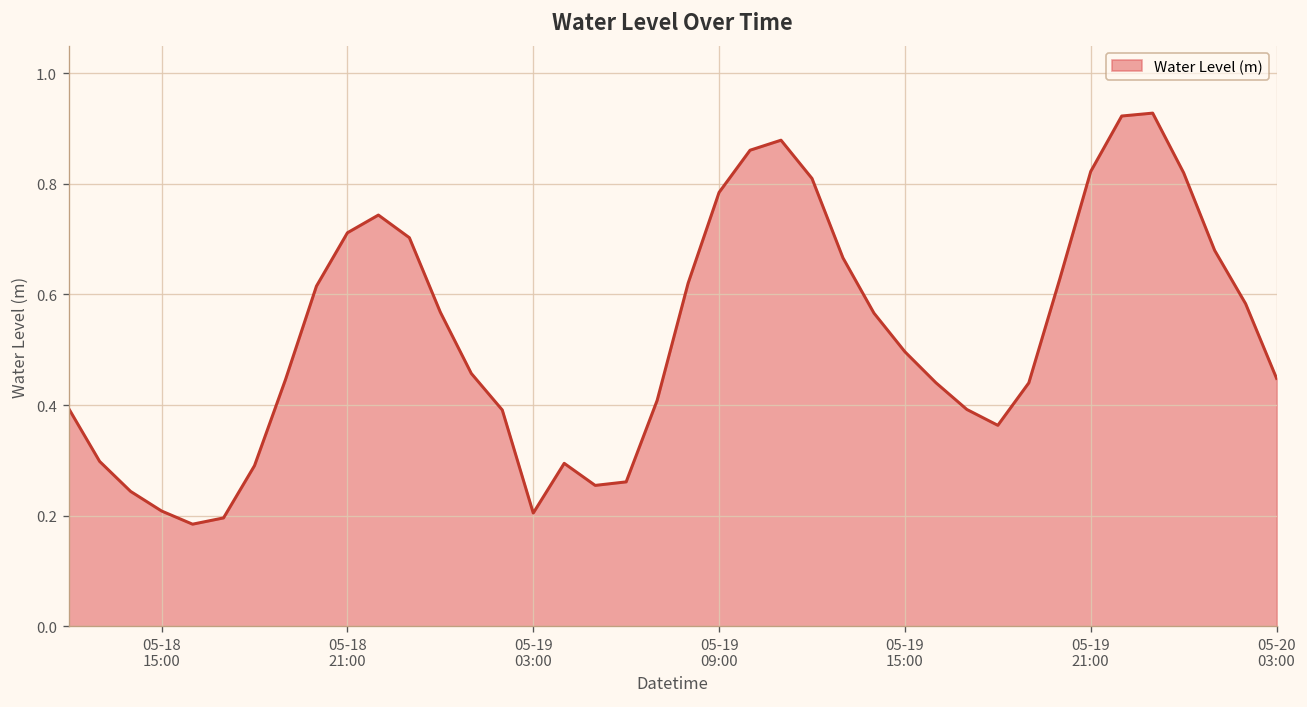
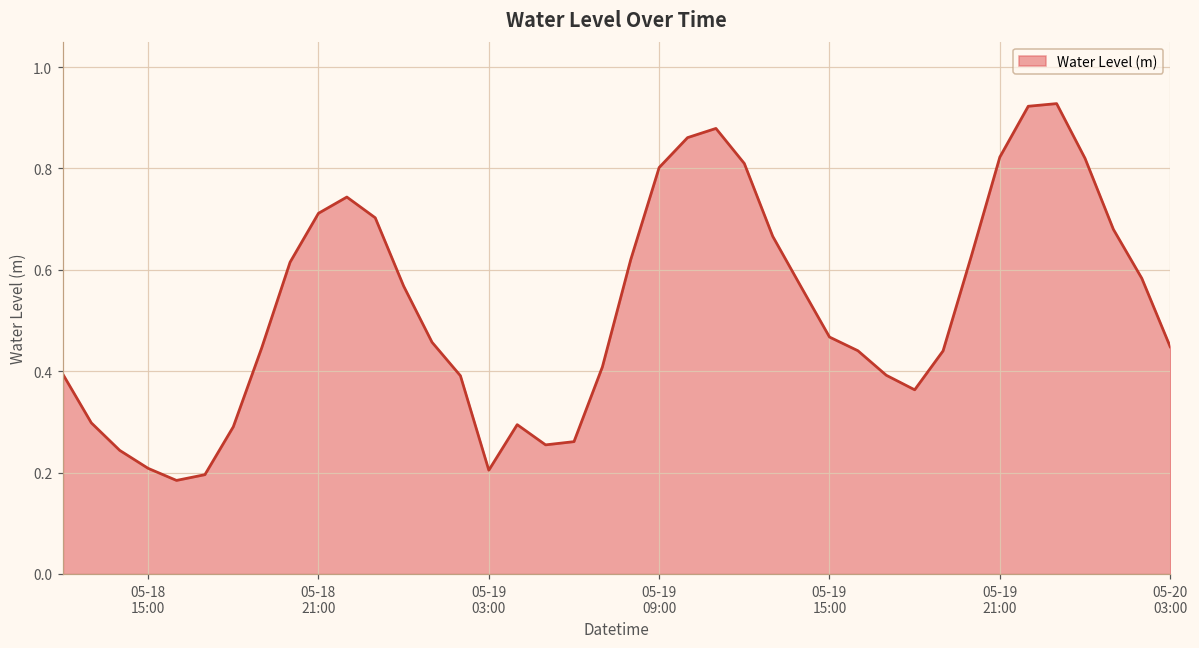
  {
    "05-18 15:00": 0.21,
    "05-18 21:00": 0.71,
    "05-19 03:00": 0.20,
-   "05-19 09:00": 0.78,
-   "05-19 15:00": 0.50,
+   "05-19 09:00": 0.80,
+   "05-19 15:00": 0.47,
    "05-19 21:00": 0.82,
    "05-20 03:00": 0.45
  }
